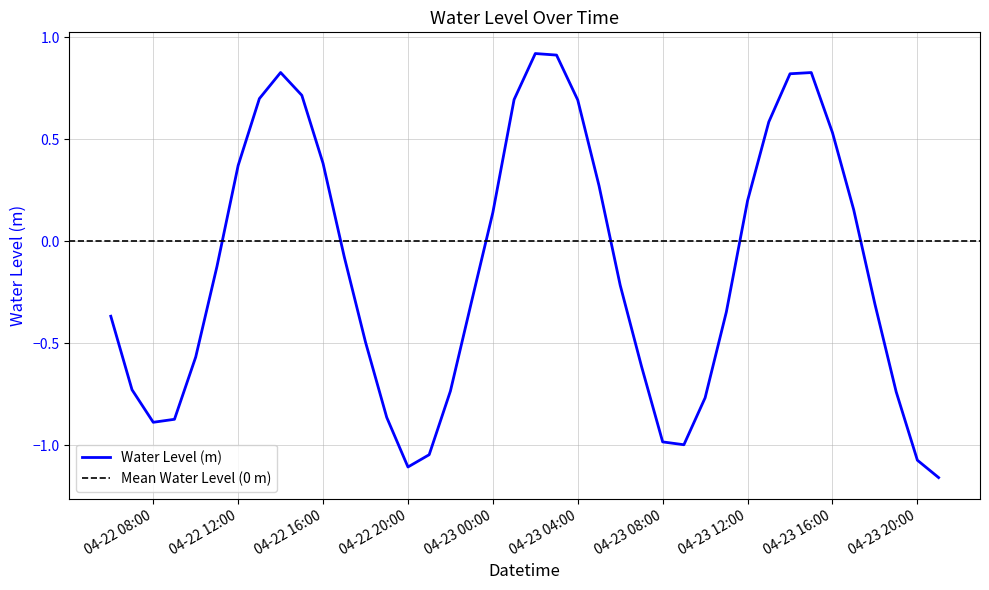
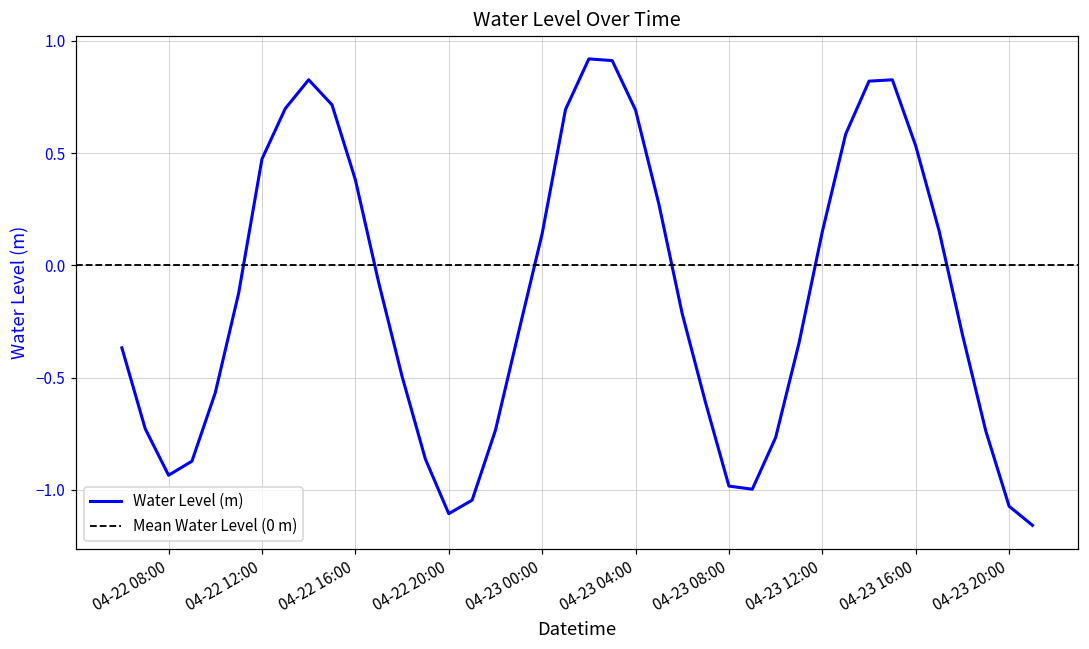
  {
-   "04-22 08:00": -0.89,
-   "04-22 12:00": 0.37,
+   "04-22 08:00": -0.93,
+   "04-22 12:00": 0.47,
    "04-22 16:00": 0.38,
    "04-22 20:00": -1.11,
    "04-23 00:00": 0.14,
    "04-23 04:00": 0.69,
    "04-23 08:00": -0.98,
-   "04-23 12:00": 0.20,
+   "04-23 12:00": 0.15,
    "04-23 16:00": 0.53,
    "04-23 20:00": -1.07
  }
